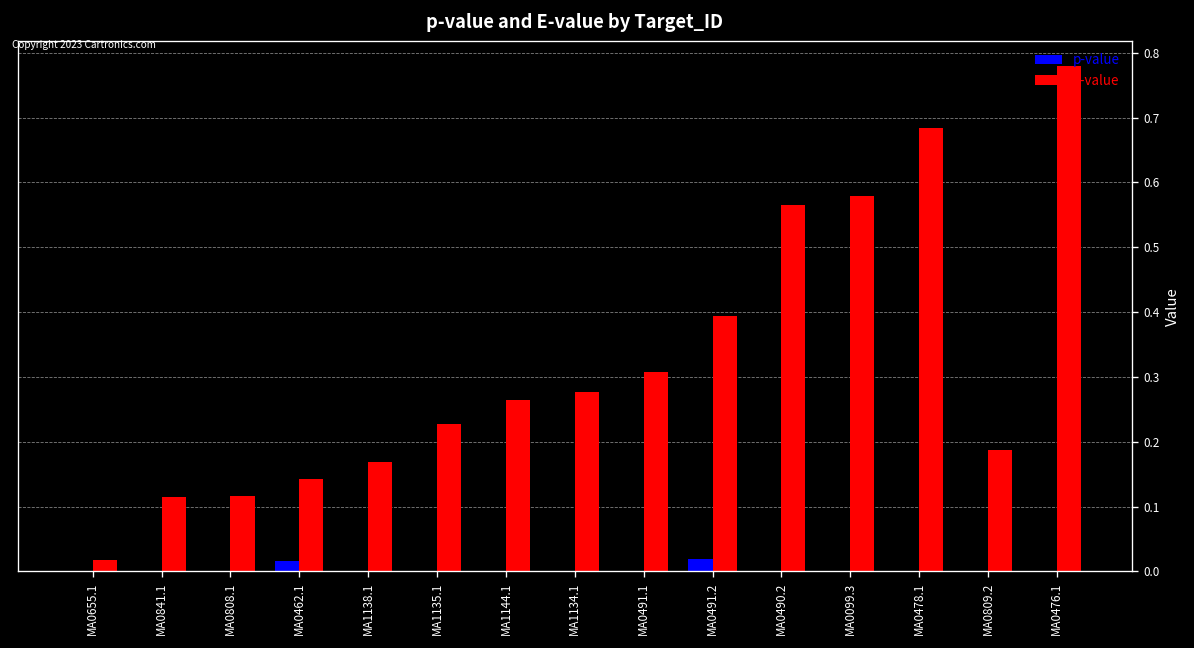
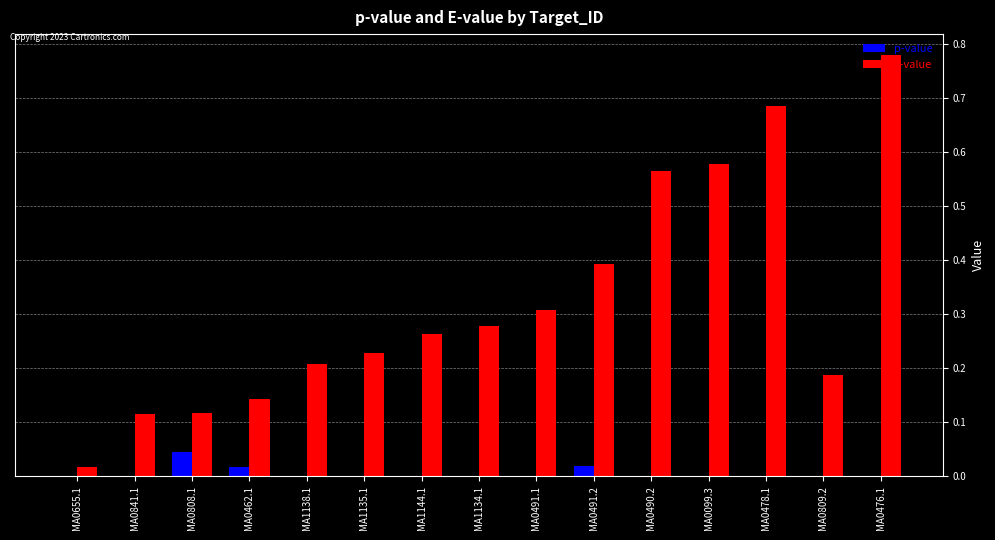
  {
    "p-value": {
-     "MA0808.1": 0.00,
+     "MA0808.1": 0.04,
      "MA0462.1": 0.02,
      "MA0491.2": 0.02
    },
    "E-value": {
      "MA0655.1": 0.02,
      "MA0841.1": 0.11,
      "MA0808.1": 0.12,
      "MA0462.1": 0.14,
-     "MA1138.1": 0.17,
+     "MA1138.1": 0.21,
      "MA1135.1": 0.23,
      "MA1144.1": 0.26,
      "MA1134.1": 0.28,
      "MA0491.1": 0.31,
      "MA0491.2": 0.39,
      "MA0490.2": 0.57,
      "MA0099.3": 0.58,
      "MA0478.1": 0.68,
      "MA0809.2": 0.19,
      "MA0476.1": 0.78
    }
  }
